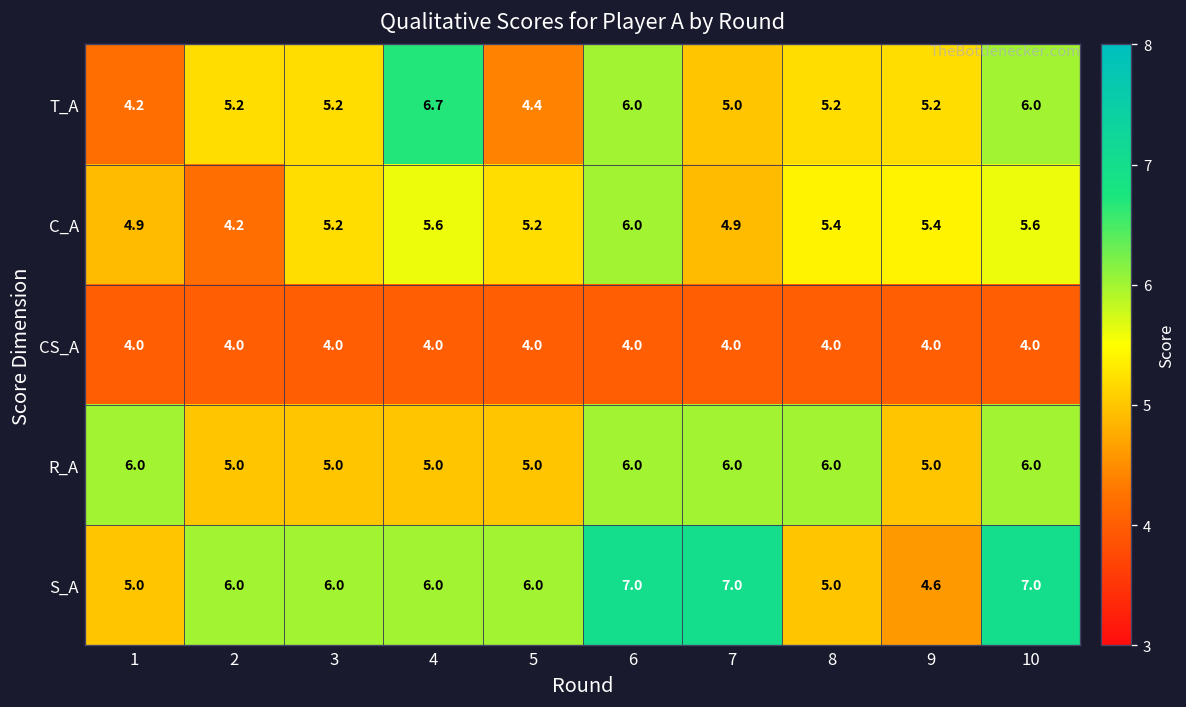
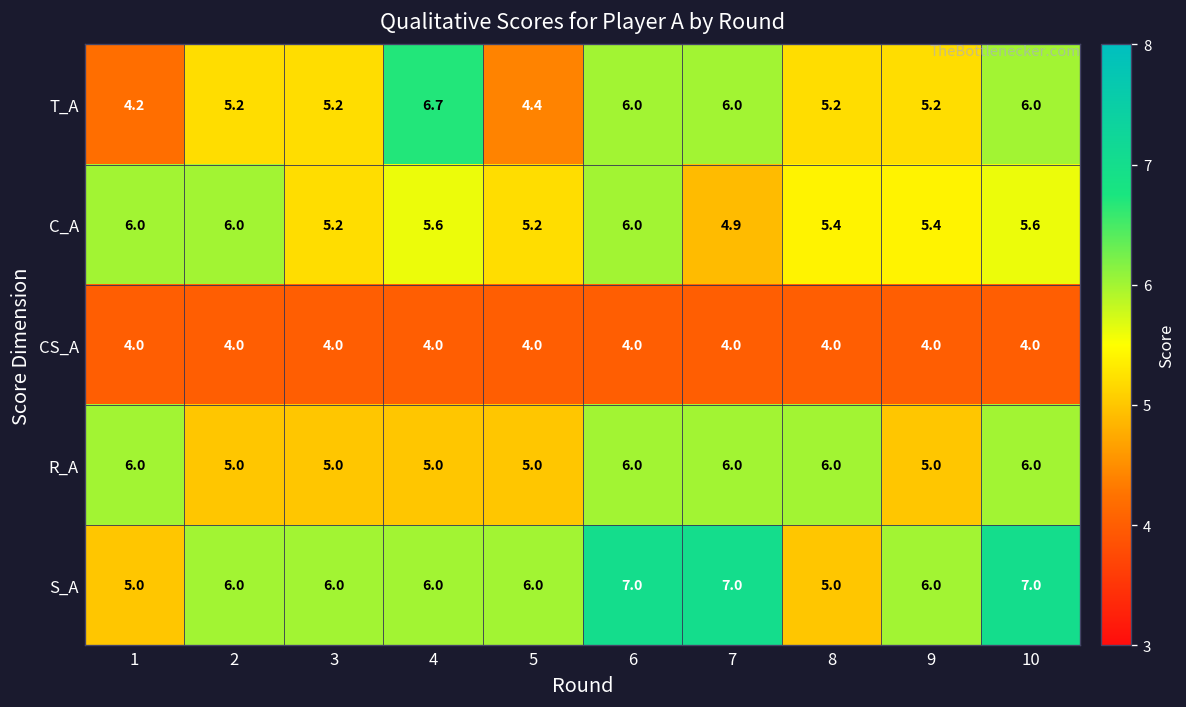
  {
    "T_A": {
      "1": 4.2,
      "2": 5.2,
      "3": 5.2,
      "4": 6.7,
      "5": 4.4,
      "6": 6.0,
-     "7": 5.0,
+     "7": 6.0,
      "8": 5.2,
      "9": 5.2
    },
    "C_A": {
-     "1": 4.9,
-     "2": 4.2,
+     "1": 6.0,
+     "2": 6.0,
      "3": 5.2,
      "4": 5.6,
      "5": 5.2,
      "6": 6.0,
      "7": 4.9,
      "8": 5.4,
      "9": 5.4,
      "10": 5.6
    },
    "CS_A": {
      "1": 4.0,
      "2": 4.0,
      "3": 4.0,
      "4": 4.0,
      "5": 4.0,
      "6": 4.0,
      "7": 4.0,
      "8": 4.0,
      "9": 4.0,
      "10": 4.0
    },
    "R_A": {
      "1": 6.0,
      "2": 5.0,
      "3": 5.0,
      "4": 5.0,
      "5": 5.0,
      "6": 6.0,
      "7": 6.0,
      "8": 6.0,
      "9": 5.0,
      "10": 6.0
    },
    "S_A": {
      "1": 5.0,
      "2": 6.0,
      "3": 6.0,
      "4": 6.0,
      "5": 6.0,
      "6": 7.0,
      "7": 7.0,
      "8": 5.0,
-     "9": 4.6,
+     "9": 6.0,
      "10": 7.0
    }
  }
